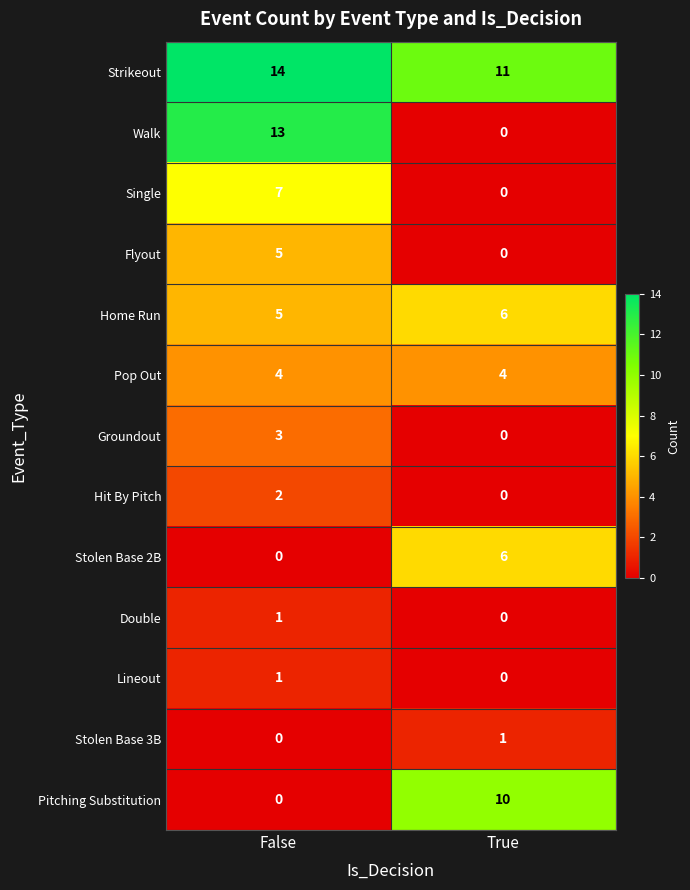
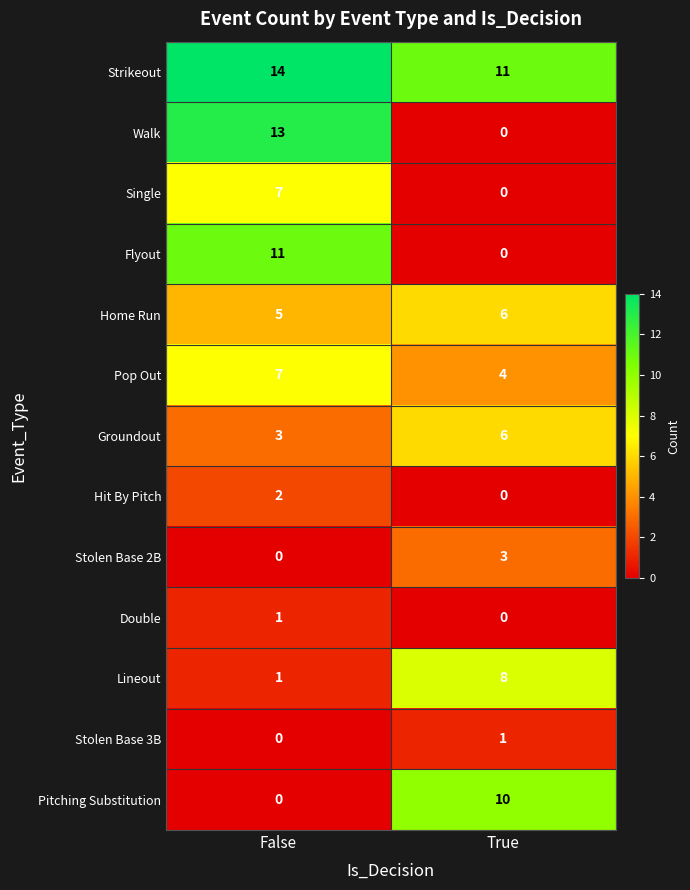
  {
    "Strikeout": {
      "False": 14,
      "True": 11
    },
    "Walk": {
      "False": 13,
      "True": 0
    },
    "Single": {
      "False": 7,
      "True": 0
    },
    "Flyout": {
-     "False": 5,
+     "False": 11,
      "True": 0
    },
    "Home Run": {
      "False": 5,
      "True": 6
    },
    "Pop Out": {
-     "False": 4,
+     "False": 7,
      "True": 4
    },
    "Groundout": {
      "False": 3,
-     "True": 0
+     "True": 6
    },
    "Hit By Pitch": {
      "False": 2,
      "True": 0
    },
    "Stolen Base 2B": {
      "False": 0,
-     "True": 6
+     "True": 3
    },
    "Double": {
      "False": 1,
      "True": 0
    },
    "Lineout": {
      "False": 1,
-     "True": 0
+     "True": 8
    },
    "Stolen Base 3B": {
      "False": 0,
      "True": 1
    },
    "Pitching Substitution": {
      "False": 0,
      "True": 10
    }
  }
